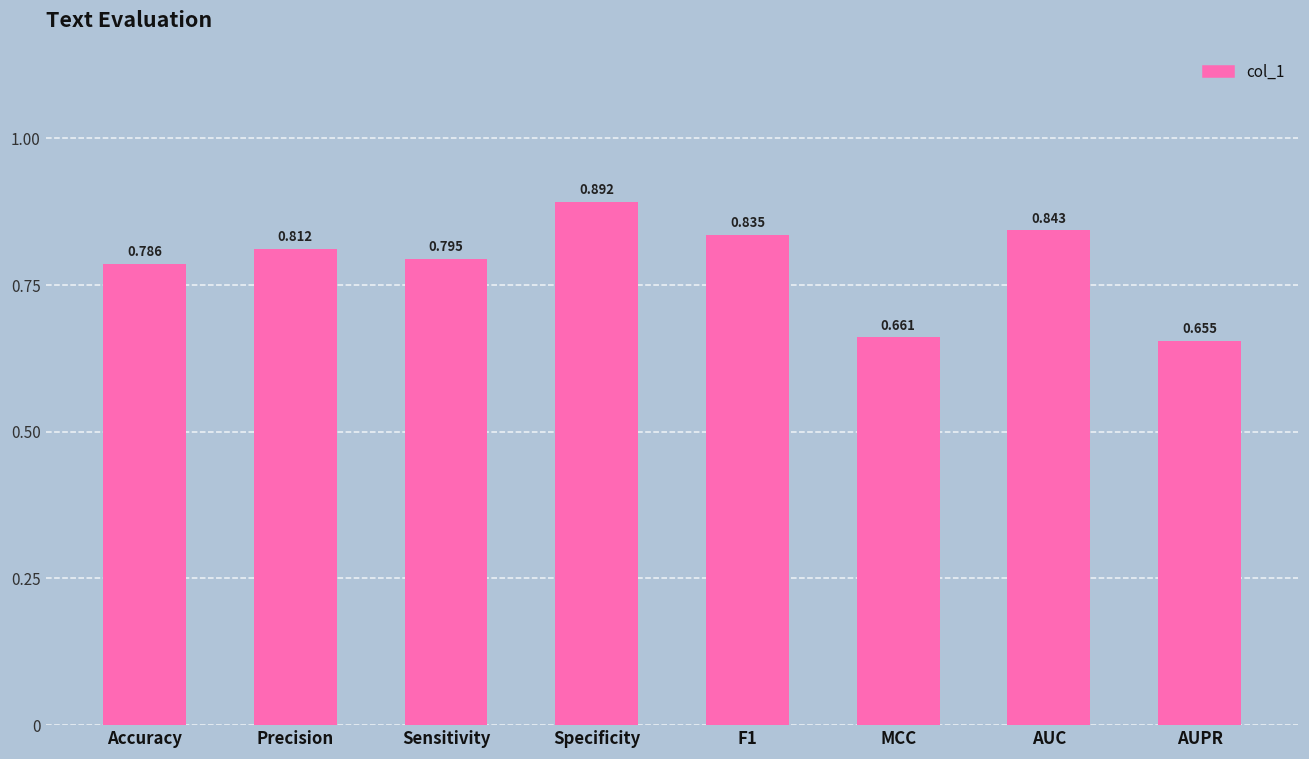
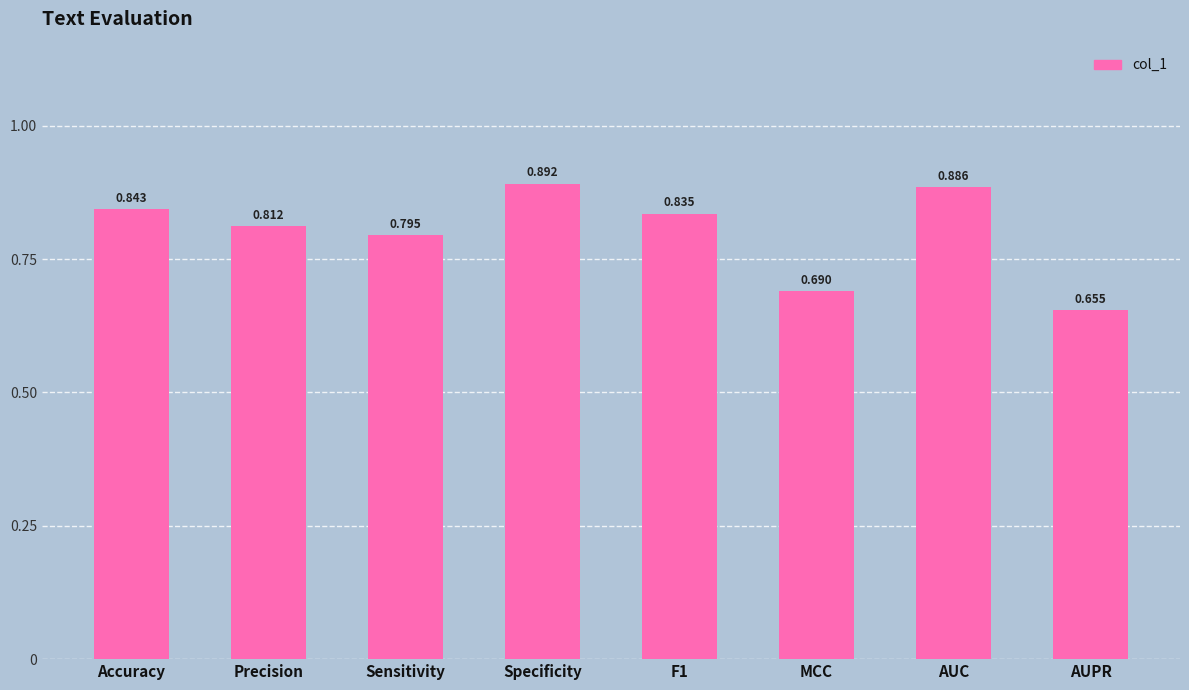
  {
-   "Accuracy": 0.786,
+   "Accuracy": 0.843,
    "Precision": 0.812,
    "Sensitivity": 0.795,
    "Specificity": 0.892,
    "F1": 0.835,
-   "MCC": 0.661,
-   "AUC": 0.843,
+   "MCC": 0.690,
+   "AUC": 0.886,
    "AUPR": 0.655
  }
